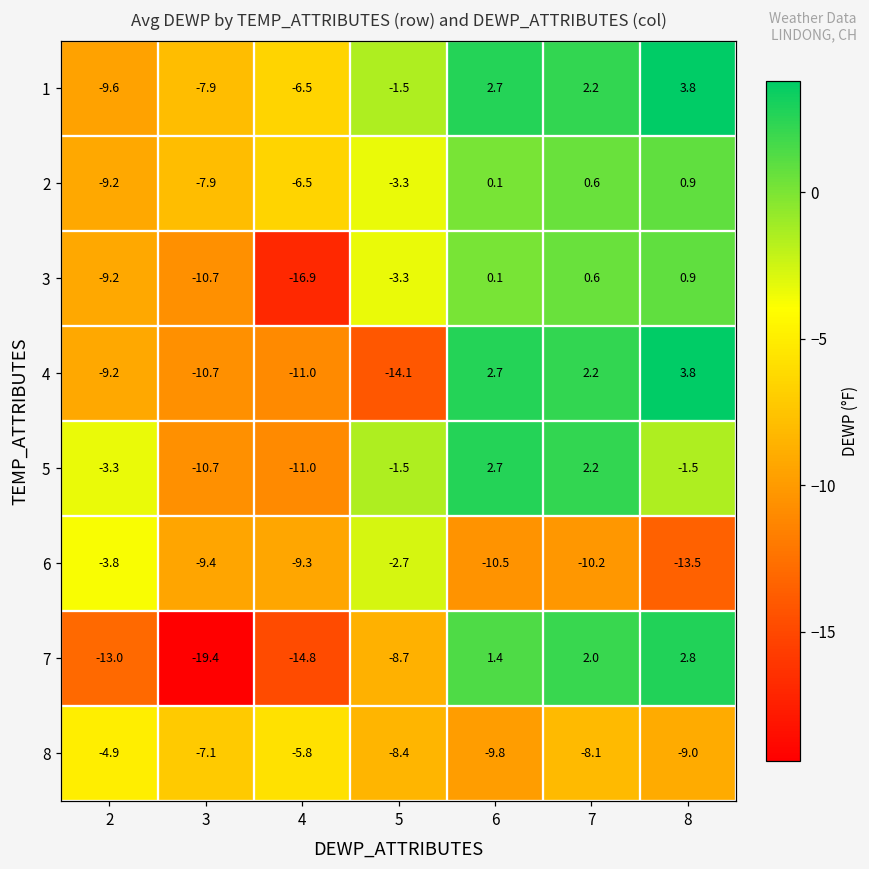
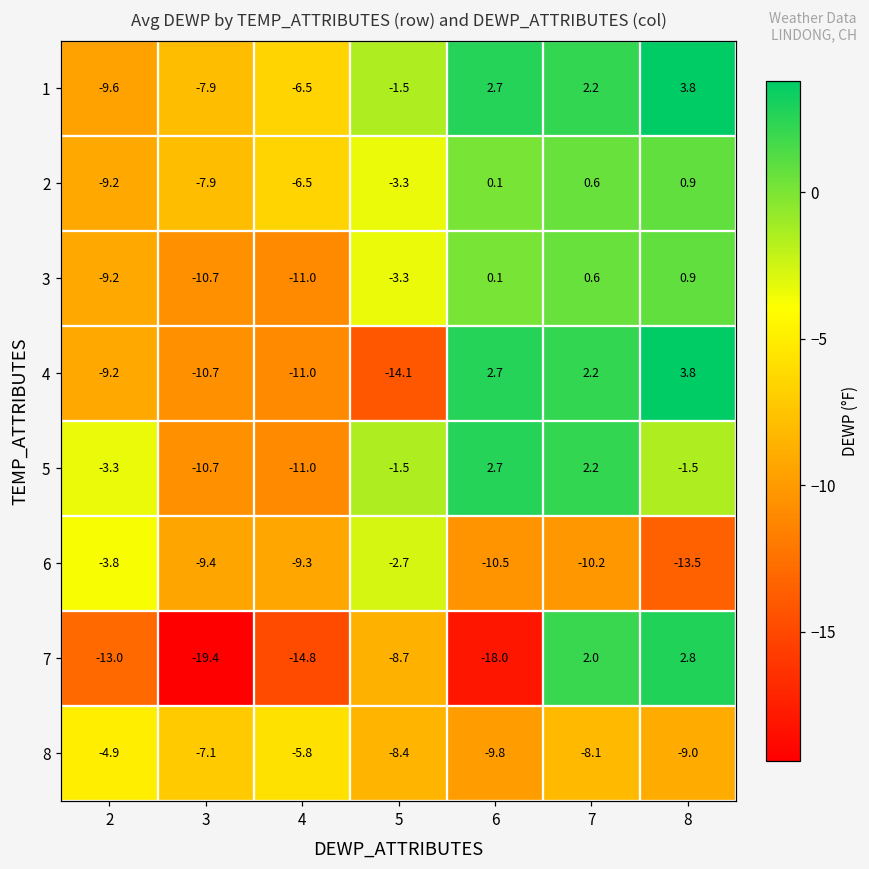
  {
    "1": {
      "2": -9.6,
      "3": -7.9,
      "4": -6.5,
      "5": -1.5,
      "6": 2.7,
      "7": 2.2,
      "8": 3.8
    },
    "2": {
      "2": -9.2,
      "3": -7.9,
      "4": -6.5,
      "5": -3.3,
      "6": 0.1,
      "7": 0.6,
      "8": 0.9
    },
    "3": {
      "2": -9.2,
      "3": -10.7,
-     "4": -16.9,
+     "4": -11.0,
      "5": -3.3,
      "6": 0.1,
      "7": 0.6,
      "8": 0.9
    },
    "4": {
      "2": -9.2,
      "3": -10.7,
      "4": -11.0,
      "5": -14.1,
      "6": 2.7,
      "7": 2.2,
      "8": 3.8
    },
    "5": {
      "2": -3.3,
      "3": -10.7,
      "4": -11.0,
      "5": -1.5,
      "6": 2.7,
      "7": 2.2,
      "8": -1.5
    },
    "6": {
      "2": -3.8,
      "3": -9.4,
      "4": -9.3,
      "5": -2.7,
      "6": -10.5,
      "7": -10.2,
      "8": -13.5
    },
    "7": {
      "2": -13.0,
      "3": -19.4,
      "4": -14.8,
      "5": -8.7,
-     "6": 1.4,
+     "6": -18.0,
      "7": 2.0,
      "8": 2.8
    },
    "8": {
      "2": -4.9,
      "3": -7.1,
      "4": -5.8,
      "5": -8.4,
      "6": -9.8,
      "7": -8.1,
      "8": -9.0
    }
  }
